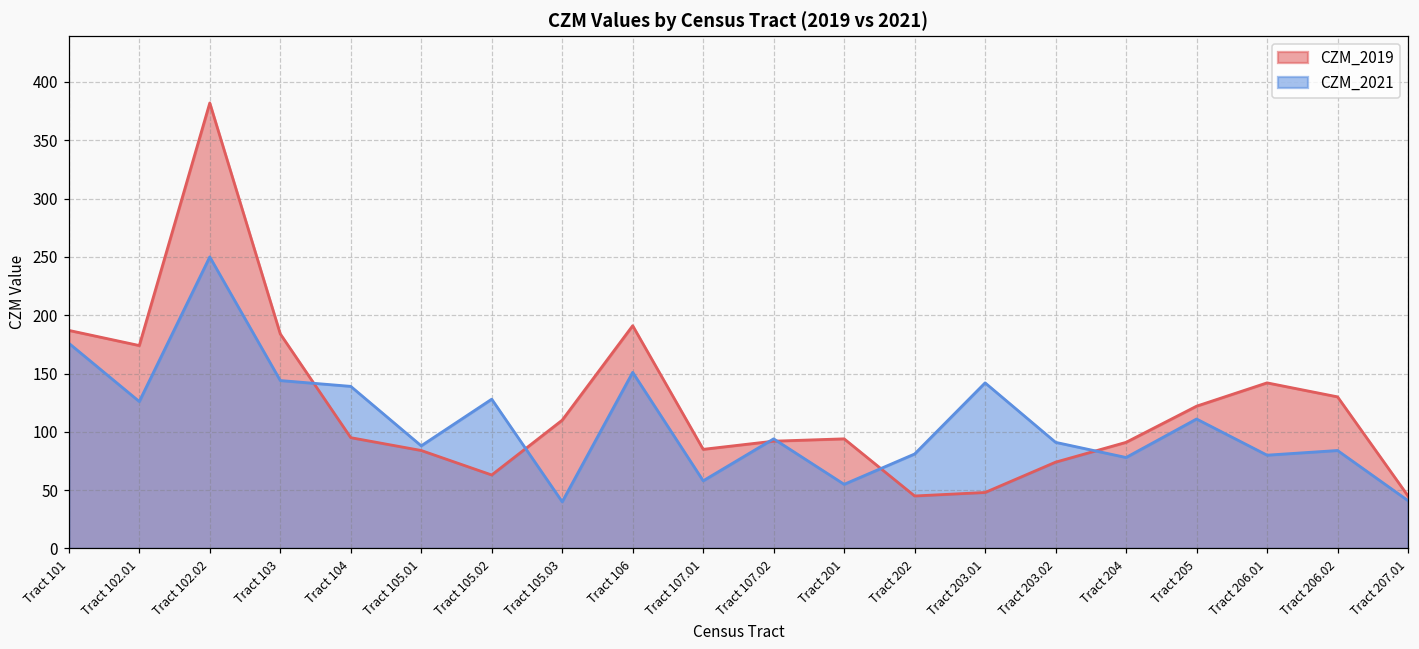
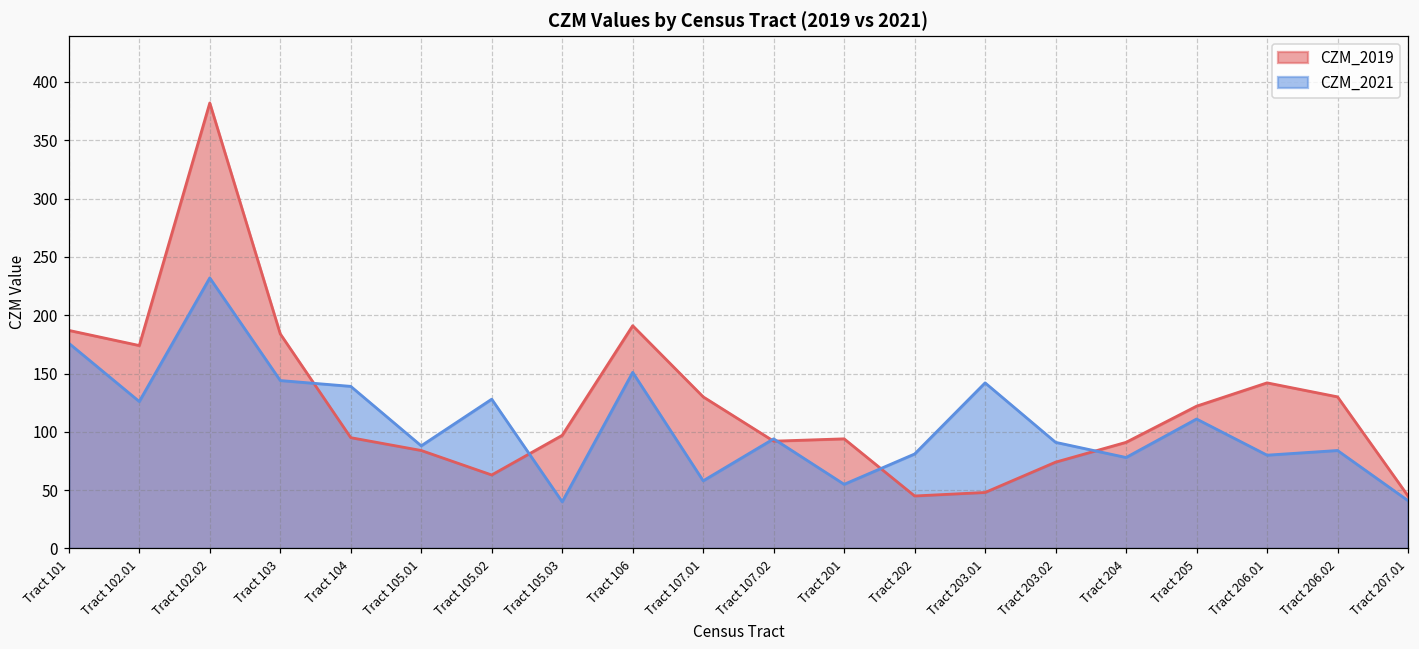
  {
    "CZM_2019": {
      "Tract 101": 187,
      "Tract 102.01": 174,
      "Tract 102.02": 382,
      "Tract 103": 184,
      "Tract 104": 95,
      "Tract 105.01": 84,
      "Tract 105.02": 63,
-     "Tract 105.03": 110,
+     "Tract 105.03": 97,
      "Tract 106": 191,
-     "Tract 107.01": 85,
+     "Tract 107.01": 130,
      "Tract 201": 94,
      "Tract 202": 45,
      "Tract 203.01": 48,
      "Tract 203.02": 74,
      "Tract 204": 91,
      "Tract 205": 122,
      "Tract 206.01": 142,
      "Tract 206.02": 130,
      "Tract 207.01": 45
    },
    "CZM_2021": {
      "Tract 101": 176,
      "Tract 102.01": 126,
-     "Tract 102.02": 250,
+     "Tract 102.02": 232,
      "Tract 103": 144,
      "Tract 104": 139,
      "Tract 105.01": 88,
      "Tract 105.02": 128,
      "Tract 105.03": 40,
      "Tract 106": 151,
      "Tract 107.01": 58,
      "Tract 201": 55,
      "Tract 202": 81,
      "Tract 203.01": 142,
      "Tract 203.02": 91,
      "Tract 204": 78,
      "Tract 205": 111,
      "Tract 206.01": 80,
      "Tract 206.02": 84,
      "Tract 207.01": 41
    }
  }
